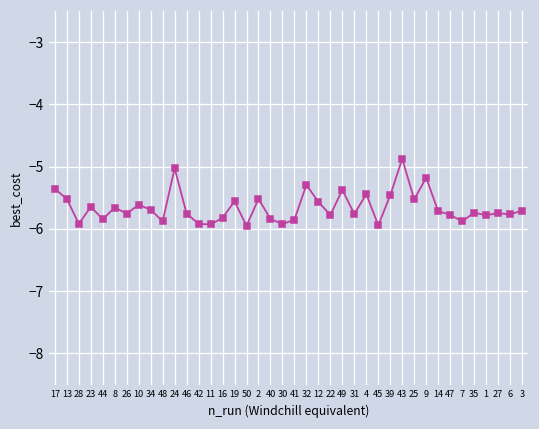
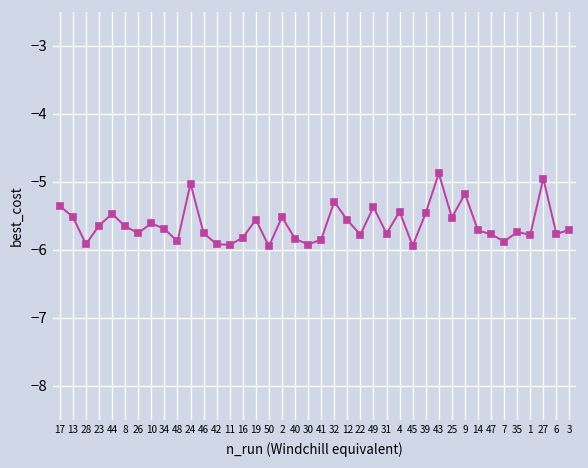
  {
    "17": -5.4,
    "13": -5.5,
    "28": -5.9,
    "23": -5.6,
-   "44": -5.8,
+   "44": -5.5,
    "8": -5.7,
    "26": -5.8,
    "10": -5.6,
    "34": -5.7,
    "48": -5.9,
    "24": -5.0,
    "46": -5.8,
    "42": -5.9,
    "11": -5.9,
    "16": -5.8,
    "19": -5.6,
    "50": -5.9,
    "2": -5.5,
    "40": -5.8,
    "30": -5.9,
    "41": -5.8,
    "32": -5.3,
    "12": -5.6,
    "22": -5.8,
    "49": -5.4,
    "31": -5.8,
    "4": -5.4,
    "45": -5.9,
    "39": -5.5,
    "43": -4.9,
    "25": -5.5,
    "9": -5.2,
    "14": -5.7,
    "47": -5.8,
    "7": -5.9,
    "35": -5.7,
    "1": -5.8,
-   "27": -5.7,
+   "27": -5.0,
    "6": -5.8,
    "3": -5.7
  }
